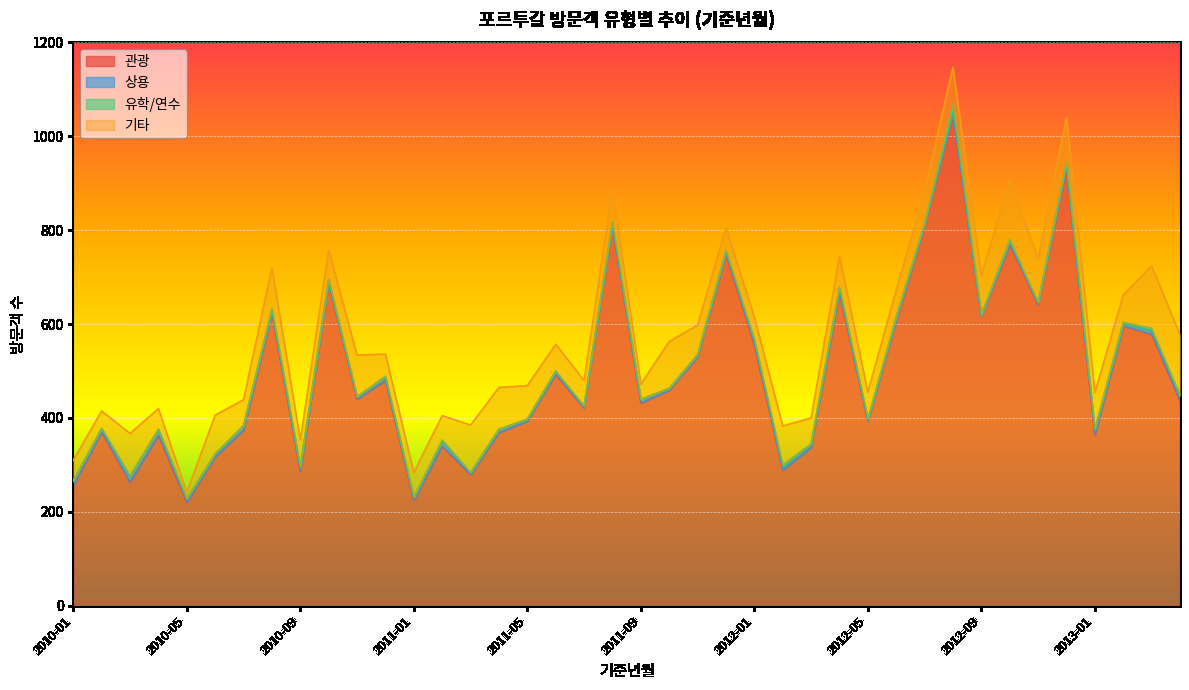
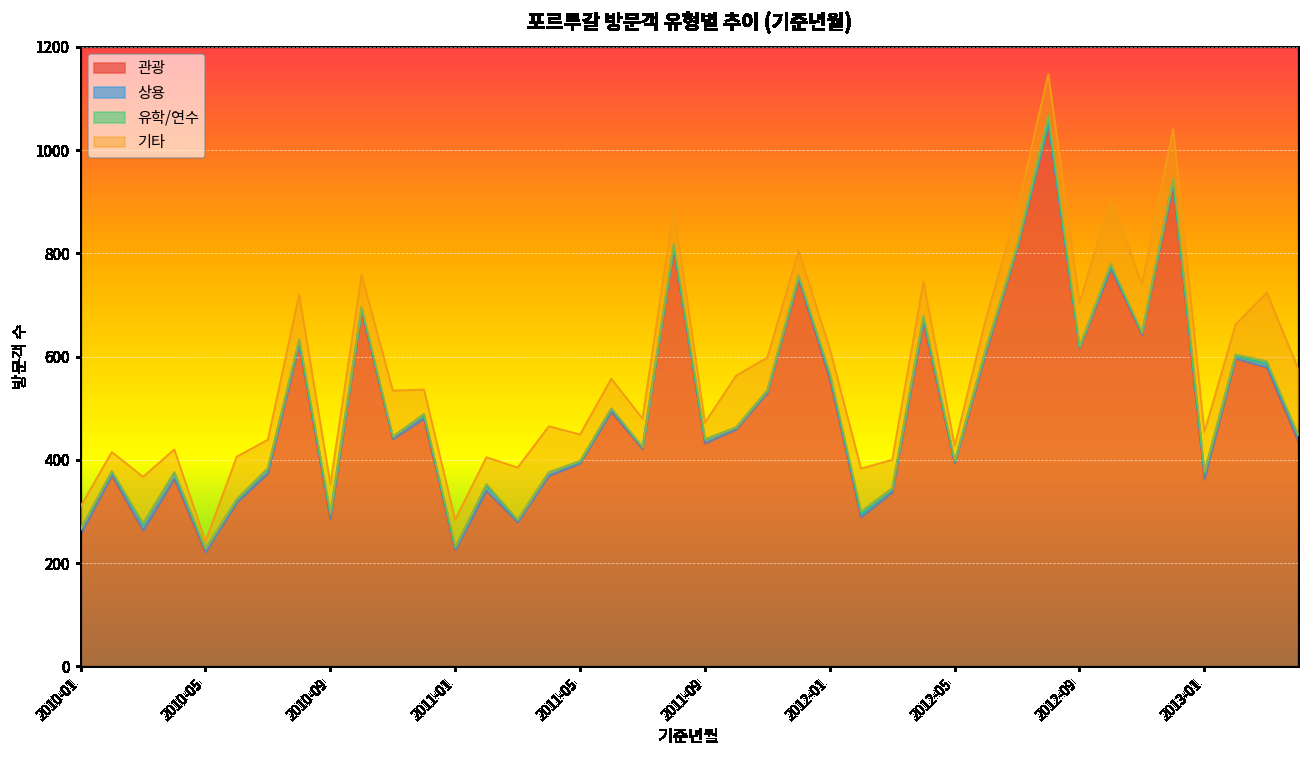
  {
    "관광": {
      "2010-01": 260,
      "2010-05": 220,
      "2010-09": 290,
      "2011-09": 430,
      "2012-01": 560,
      "2013-01": 360
    },
    "기타": {
      "2010-01": 40,
      "2010-05": 10,
      "2010-09": 60,
      "2011-01": 50,
-     "2011-05": 70,
+     "2011-05": 50,
      "2011-09": 30,
      "2012-01": 50,
-     "2012-05": 60,
+     "2012-05": 30,
      "2012-09": 90,
      "2013-01": 80
    }
  }
